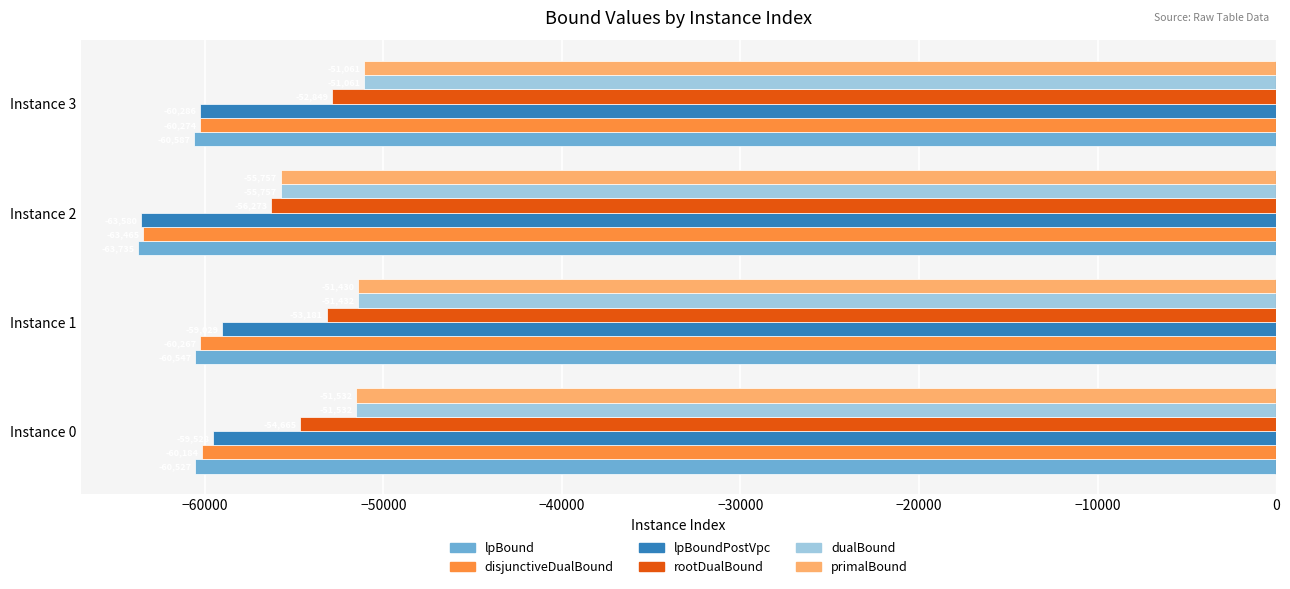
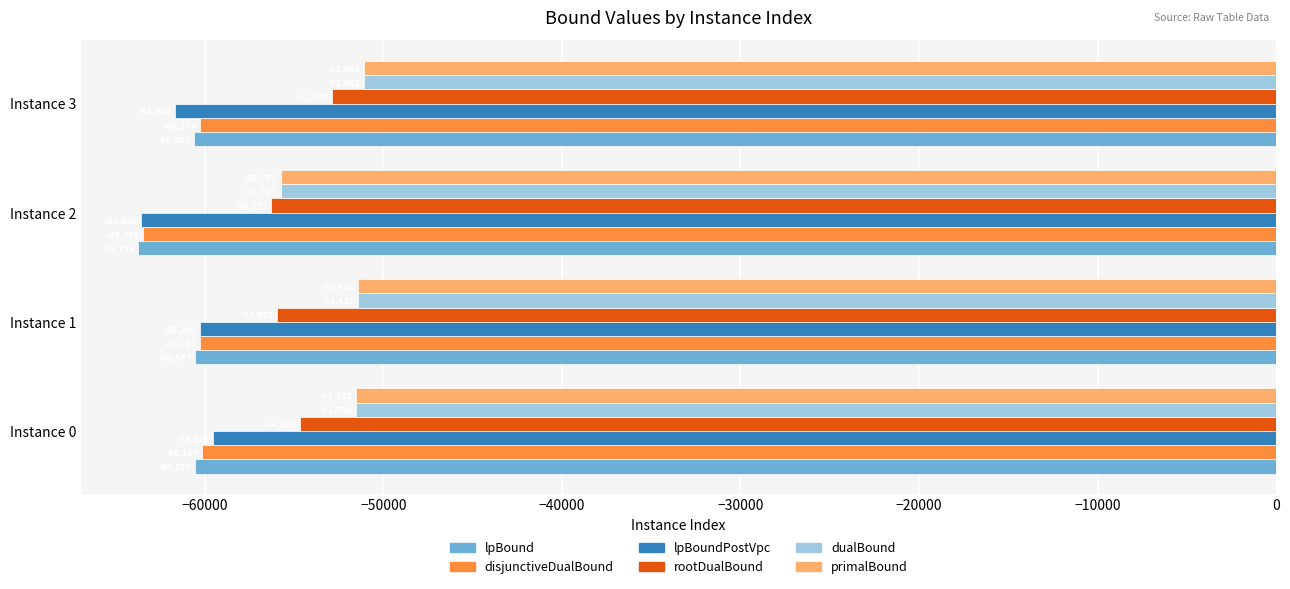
  {
    "lpBoundPostVpc": {
-     "Instance 3": -60300,
+     "Instance 3": -61700,
      "Instance 2": -63600,
-     "Instance 1": -59000,
+     "Instance 1": -60300,
      "Instance 0": -59500
    },
    "rootDualBound": {
      "Instance 3": -52800,
      "Instance 2": -56300,
-     "Instance 1": -53200,
+     "Instance 1": -56000,
      "Instance 0": -54700
    }
  }
